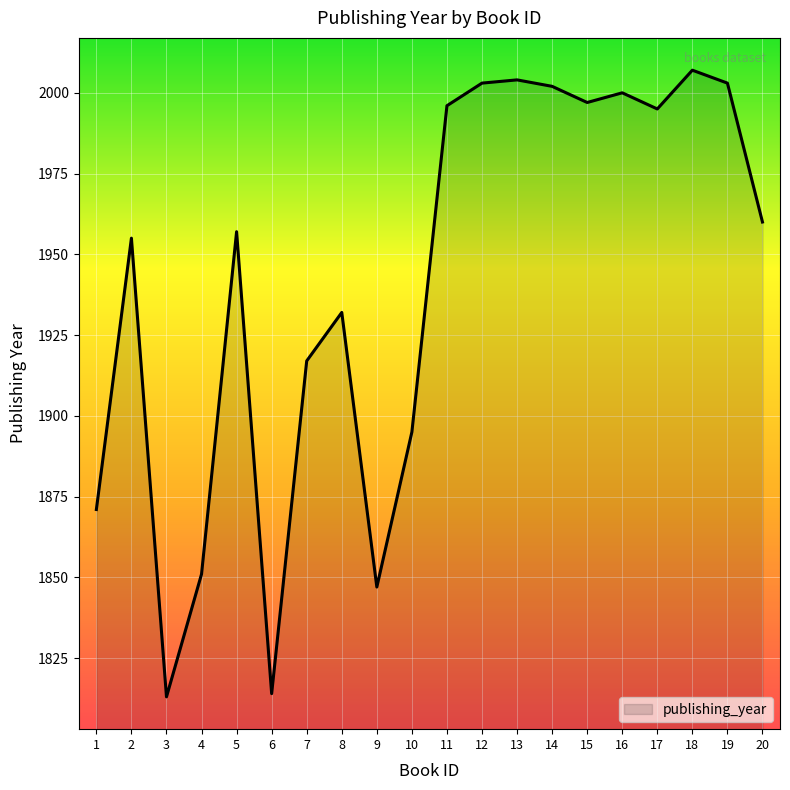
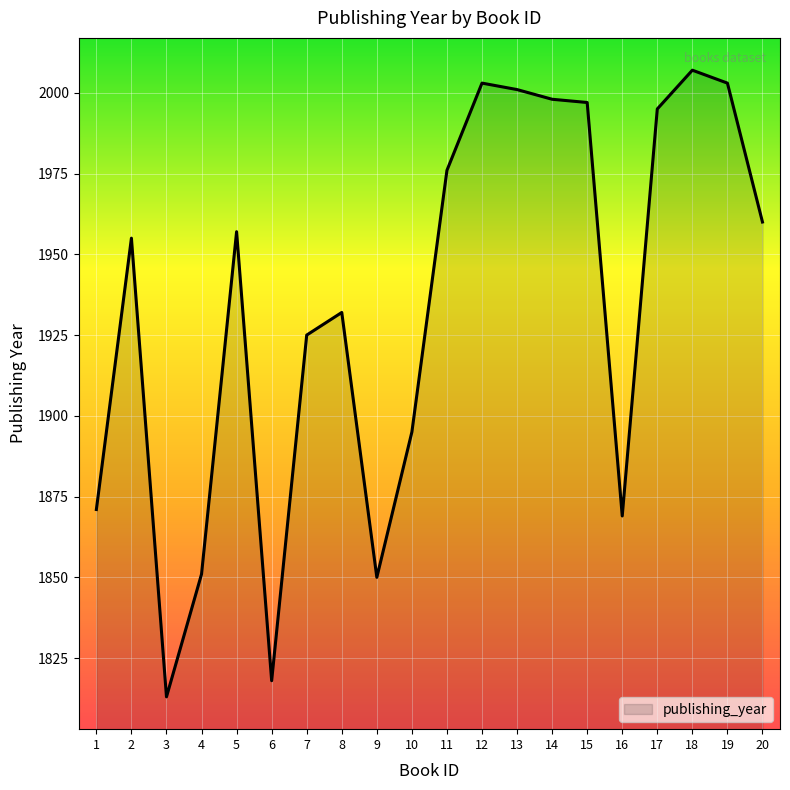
  {
    "1": 1871,
    "2": 1955,
    "3": 1813,
    "4": 1851,
    "5": 1957,
-   "6": 1814,
-   "7": 1917,
+   "6": 1818,
+   "7": 1925,
    "8": 1932,
-   "9": 1847,
+   "9": 1850,
    "10": 1895,
-   "11": 1996,
+   "11": 1976,
    "12": 2003,
-   "13": 2004,
-   "14": 2002,
+   "13": 2001,
+   "14": 1998,
    "15": 1997,
-   "16": 2000,
+   "16": 1869,
    "17": 1995,
    "18": 2007,
    "19": 2003,
    "20": 1960
  }
